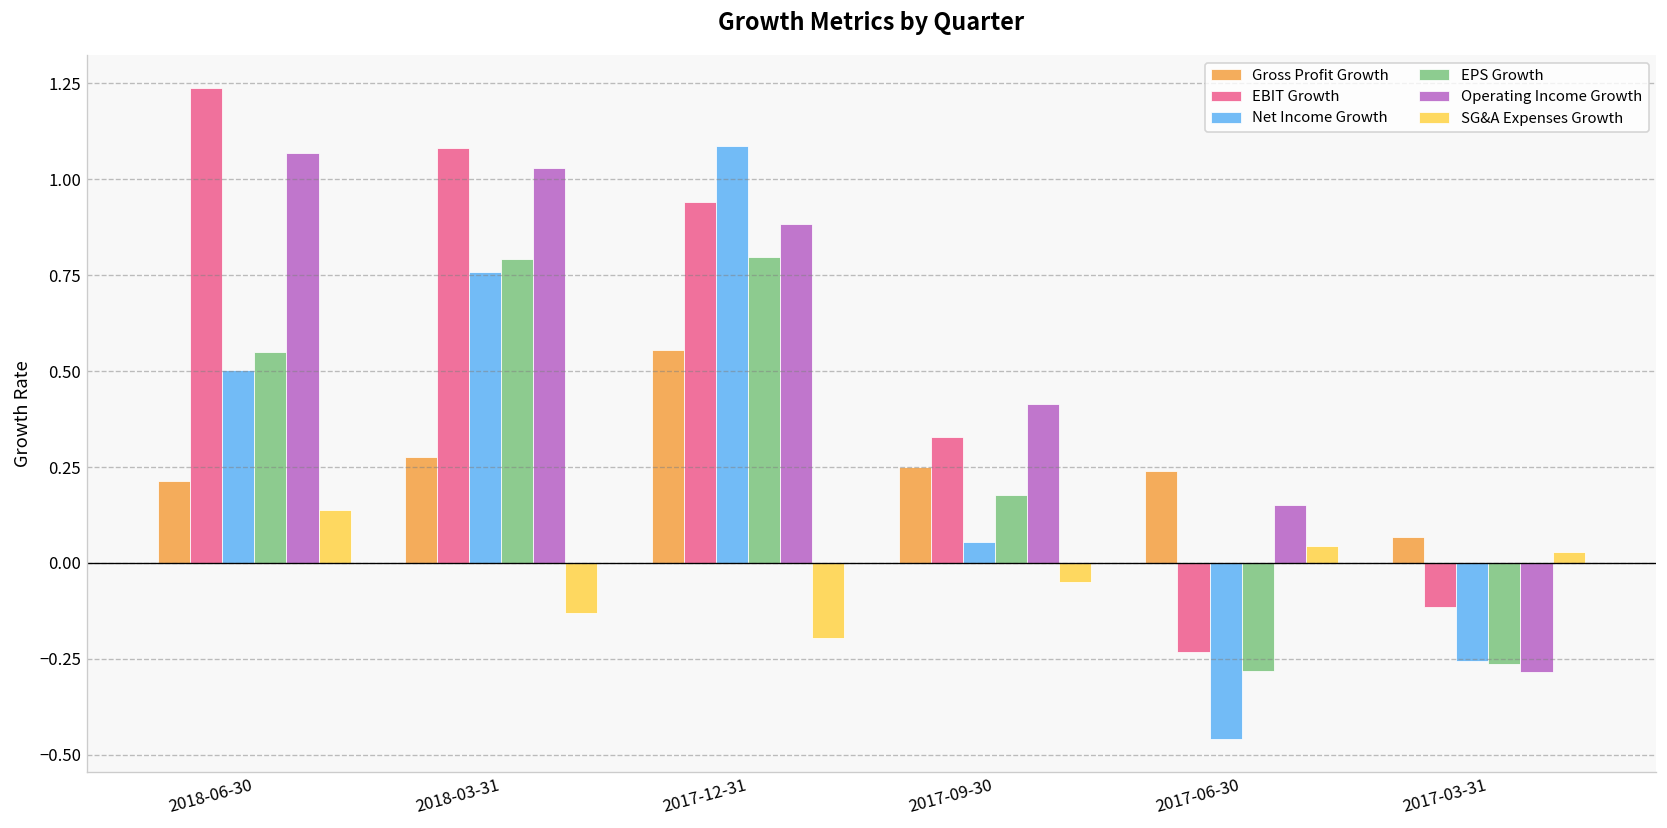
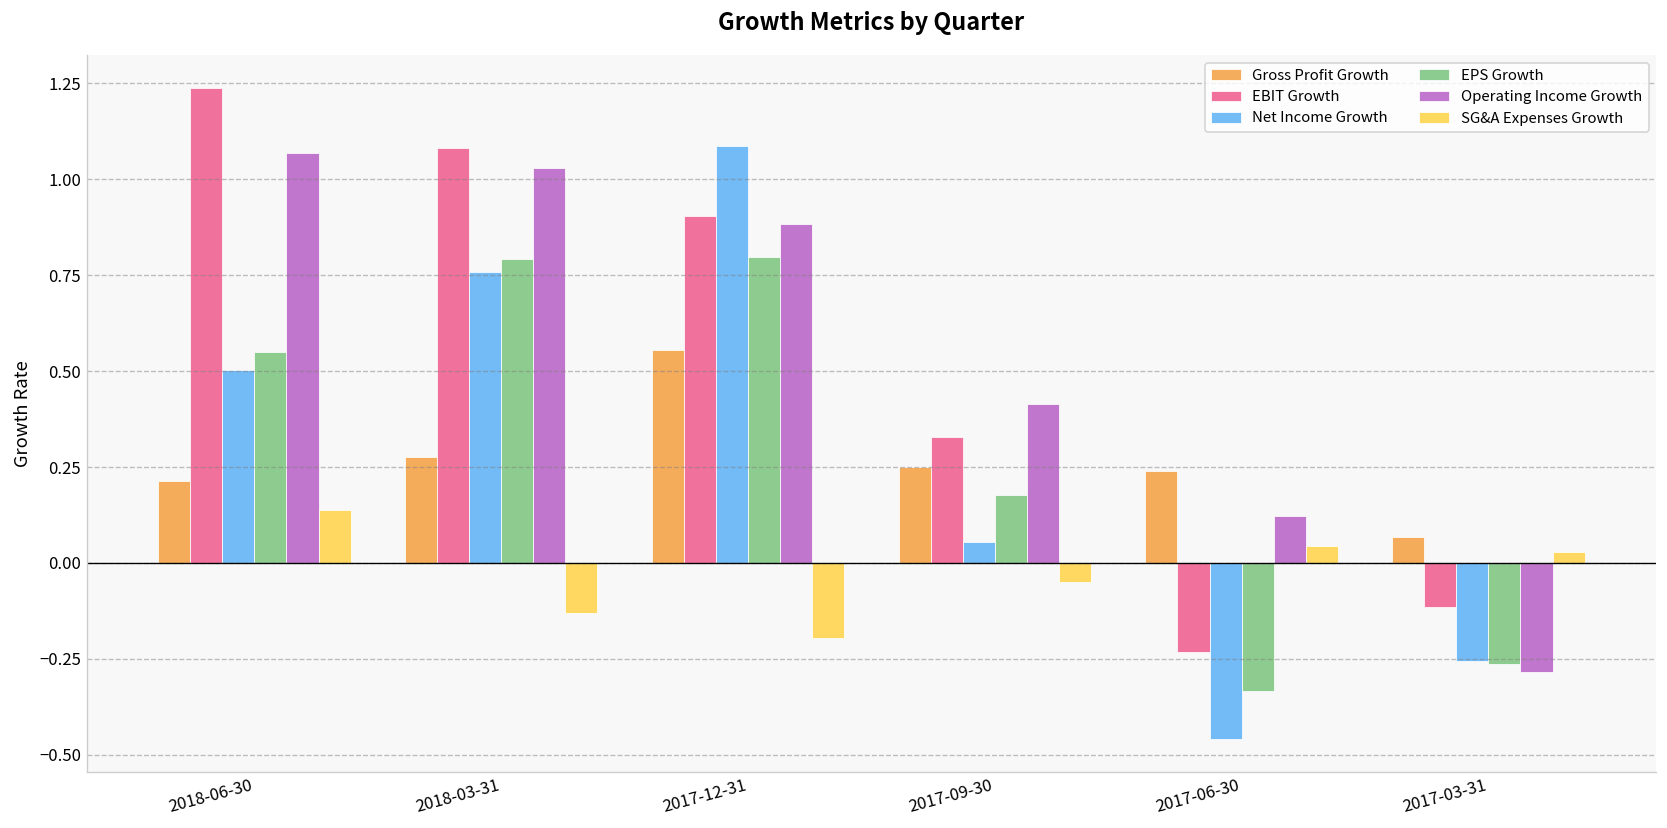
  {
    "EBIT Growth": {
      "2018-06-30": 1.24,
      "2018-03-31": 1.08,
-     "2017-12-31": 0.94,
+     "2017-12-31": 0.91,
      "2017-09-30": 0.33,
      "2017-06-30": -0.23,
      "2017-03-31": -0.11
    },
    "Net Income Growth": {
      "2018-06-30": 0.50,
      "2018-03-31": 0.76,
      "2017-12-31": 1.09,
      "2017-09-30": 0.05,
      "2017-06-30": -0.46,
      "2017-03-31": -0.26
    },
    "EPS Growth": {
      "2018-06-30": 0.55,
      "2018-03-31": 0.79,
      "2017-12-31": 0.80,
      "2017-09-30": 0.18,
-     "2017-06-30": -0.28,
+     "2017-06-30": -0.33,
      "2017-03-31": -0.26
    },
    "Operating Income Growth": {
      "2018-06-30": 1.07,
      "2018-03-31": 1.03,
      "2017-12-31": 0.88,
      "2017-09-30": 0.41,
-     "2017-06-30": 0.15,
+     "2017-06-30": 0.12,
      "2017-03-31": -0.28
    }
  }
